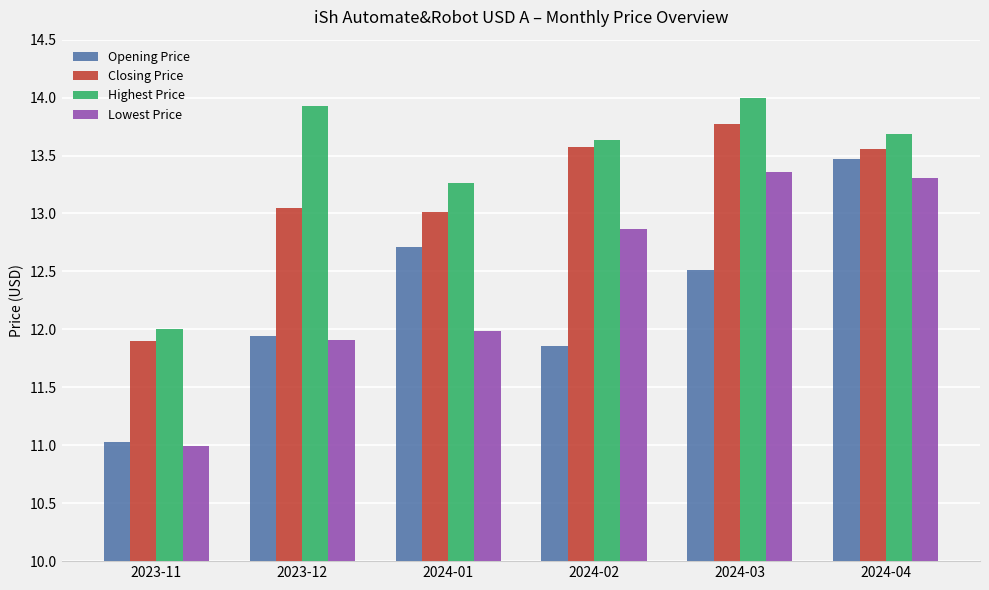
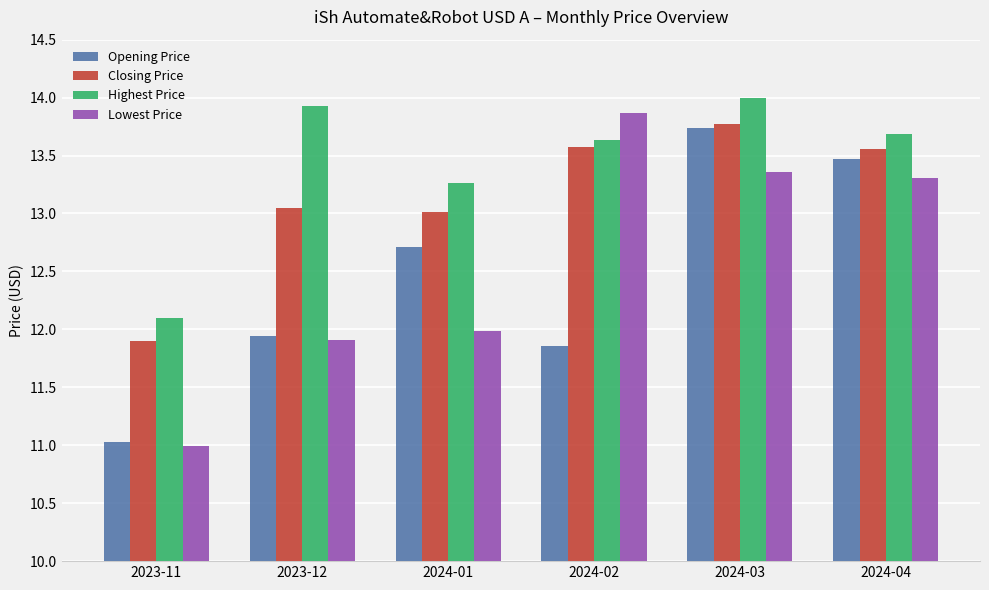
  {
    "Opening Price": {
      "2023-11": 11.02,
      "2023-12": 11.95,
      "2024-01": 12.71,
      "2024-02": 11.86,
-     "2024-03": 12.52,
+     "2024-03": 13.73,
      "2024-04": 13.47
    },
    "Closing Price": {
      "2023-11": 11.90,
      "2023-12": 13.05,
      "2024-01": 13.01,
      "2024-02": 13.57,
      "2024-03": 13.77,
      "2024-04": 13.56
    },
    "Highest Price": {
-     "2023-11": 12.0,
+     "2023-11": 12.1,
      "2023-12": 13.92,
      "2024-01": 13.26,
      "2024-02": 13.63,
      "2024-03": 14.0,
      "2024-04": 13.7
    },
    "Lowest Price": {
      "2023-11": 11.00,
      "2023-12": 11.90,
      "2024-01": 11.98,
-     "2024-02": 12.87,
+     "2024-02": 13.86,
      "2024-03": 13.36,
      "2024-04": 13.31
    }
  }
